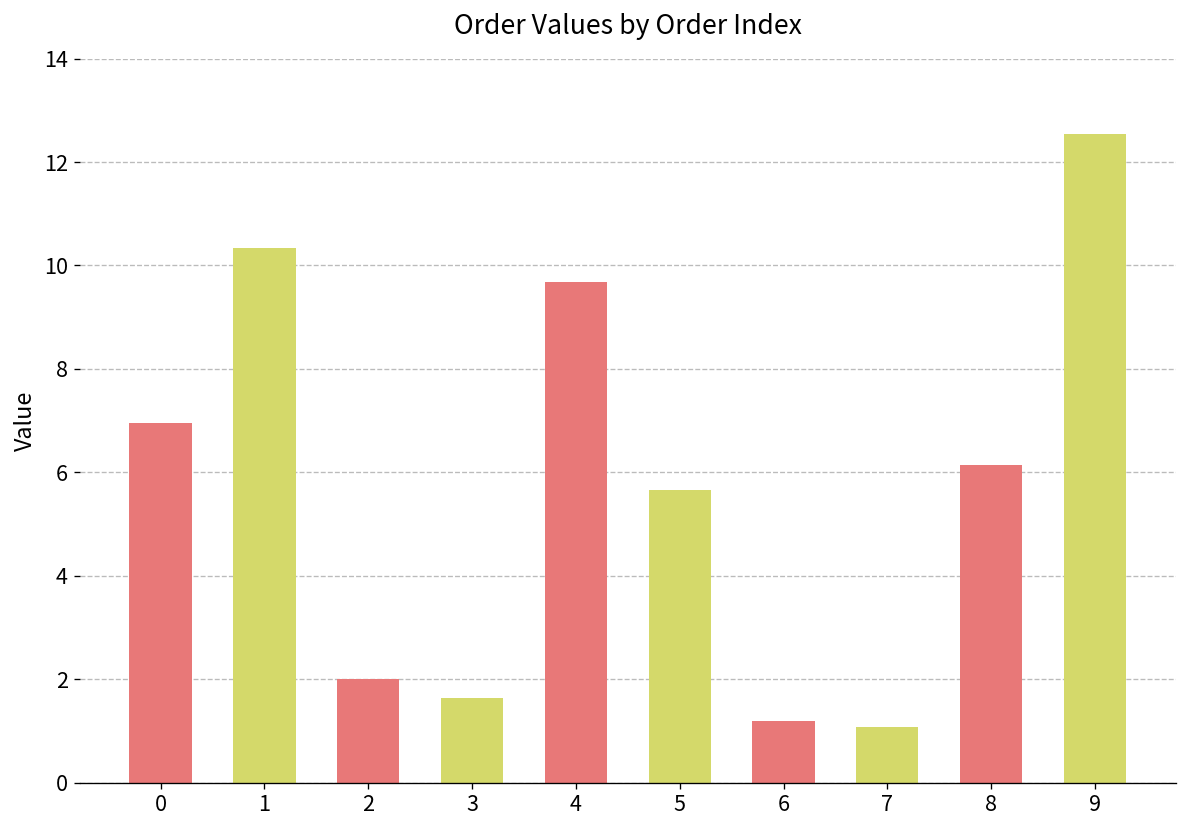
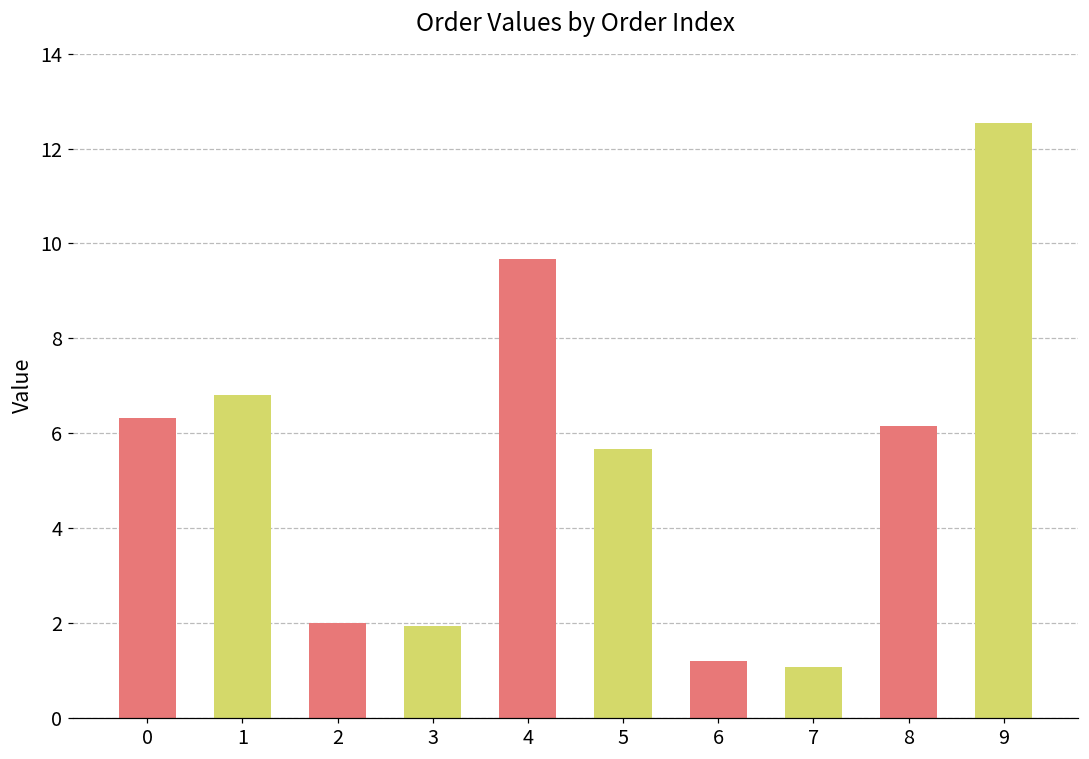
  {
-   "0": 7.0,
-   "1": 10.3,
+   "0": 6.3,
+   "1": 6.8,
    "2": 2.0,
-   "3": 1.6,
+   "3": 1.9,
    "4": 9.7,
    "5": 5.7,
    "6": 1.2,
    "7": 1.1,
    "8": 6.2,
    "9": 12.5
  }
